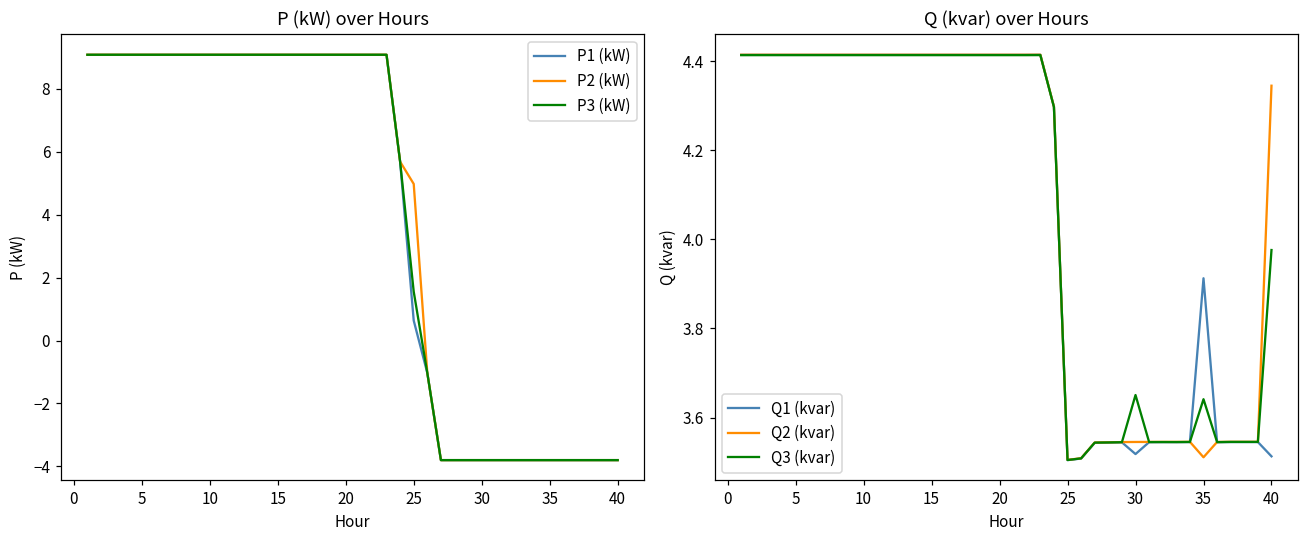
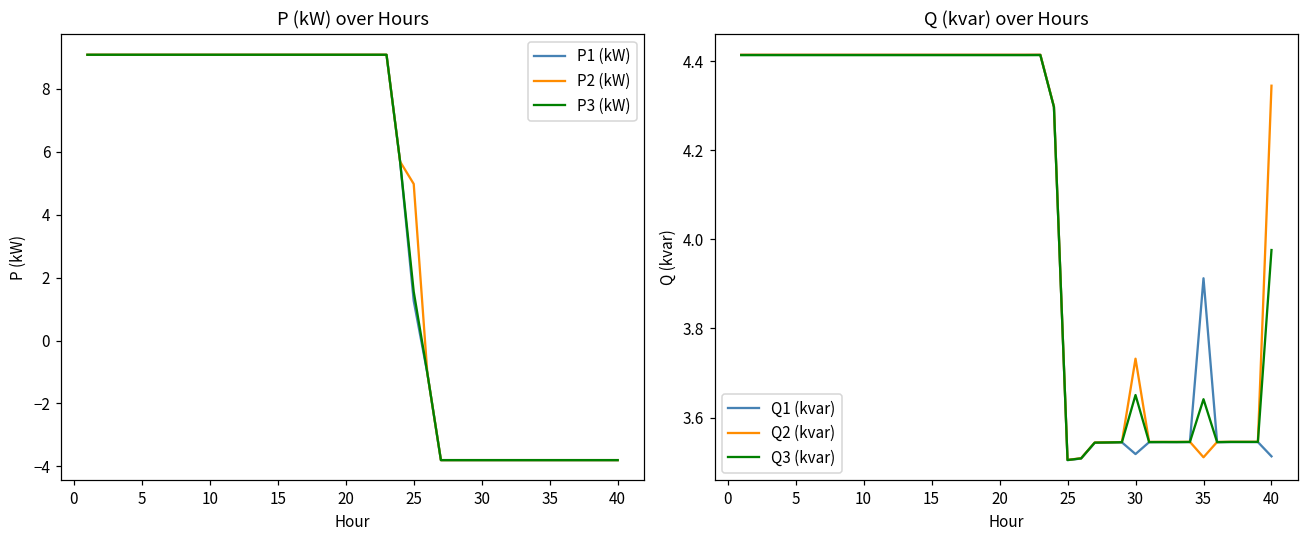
  {
    "P (kW) over Hours": {
      "P1 (kW)": {
-       "25": 0.6
+       "25": 1.3
      },
      "P2 (kW)": {
        "25": 5.0
      },
      "P3 (kW)": {
        "25": 1.6
      }
    },
    "Q (kvar) over Hours": {
      "Q1 (kvar)": {
        "30": 3.52,
        "35": 3.91,
        "40": 3.51
      },
      "Q2 (kvar)": {
-       "30": 3.55,
+       "30": 3.73,
        "35": 3.51,
        "40": 4.34
      },
      "Q3 (kvar)": {
        "30": 3.65,
        "35": 3.64,
        "40": 3.98
      }
    }
  }
